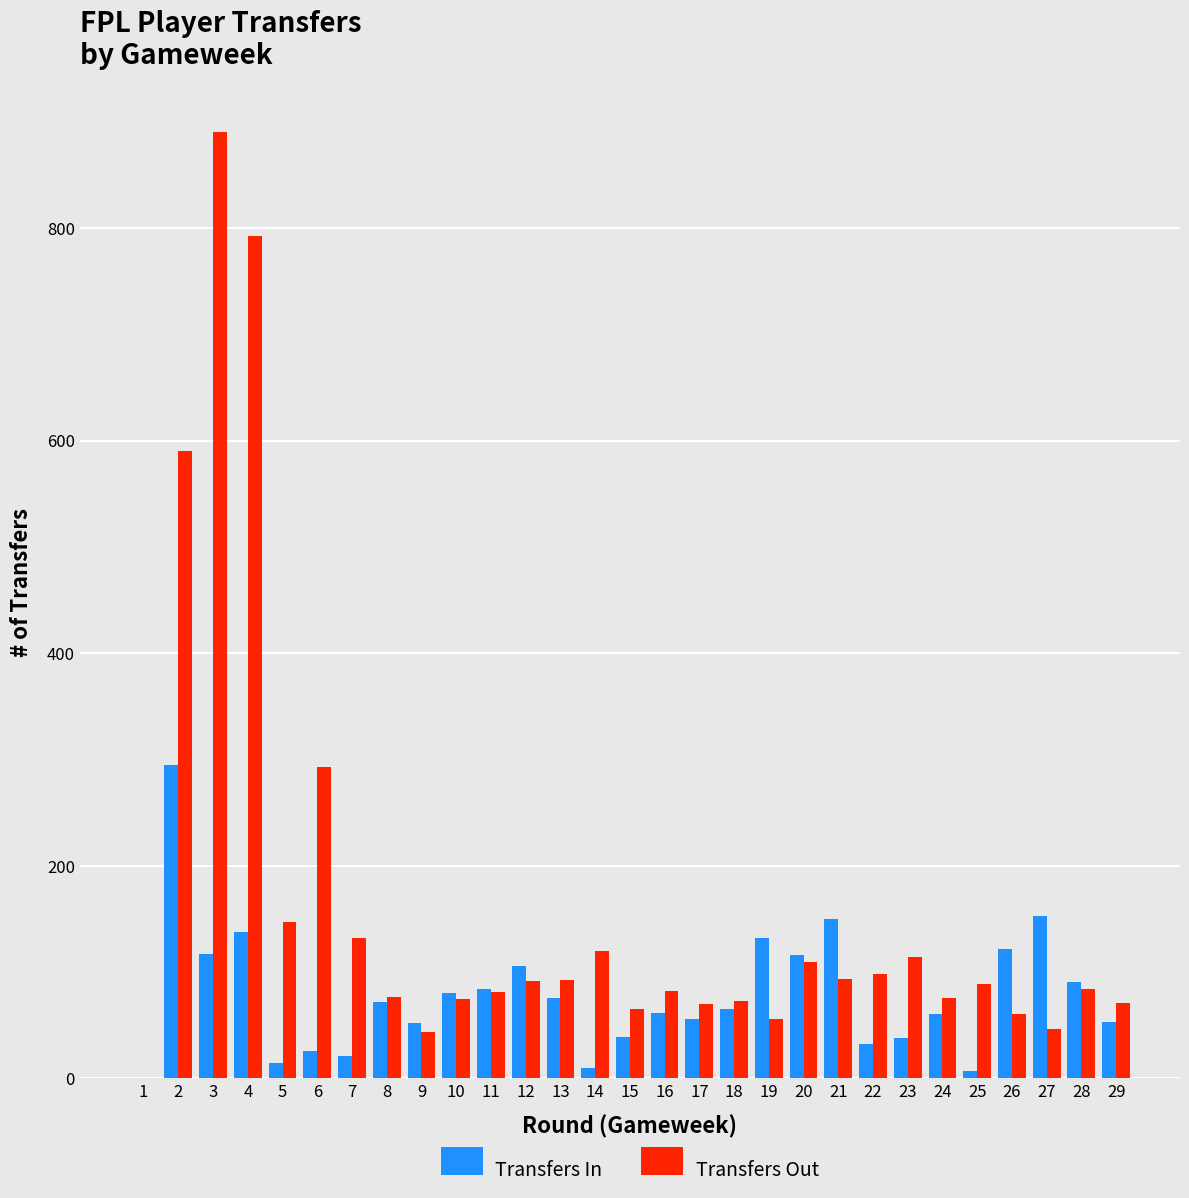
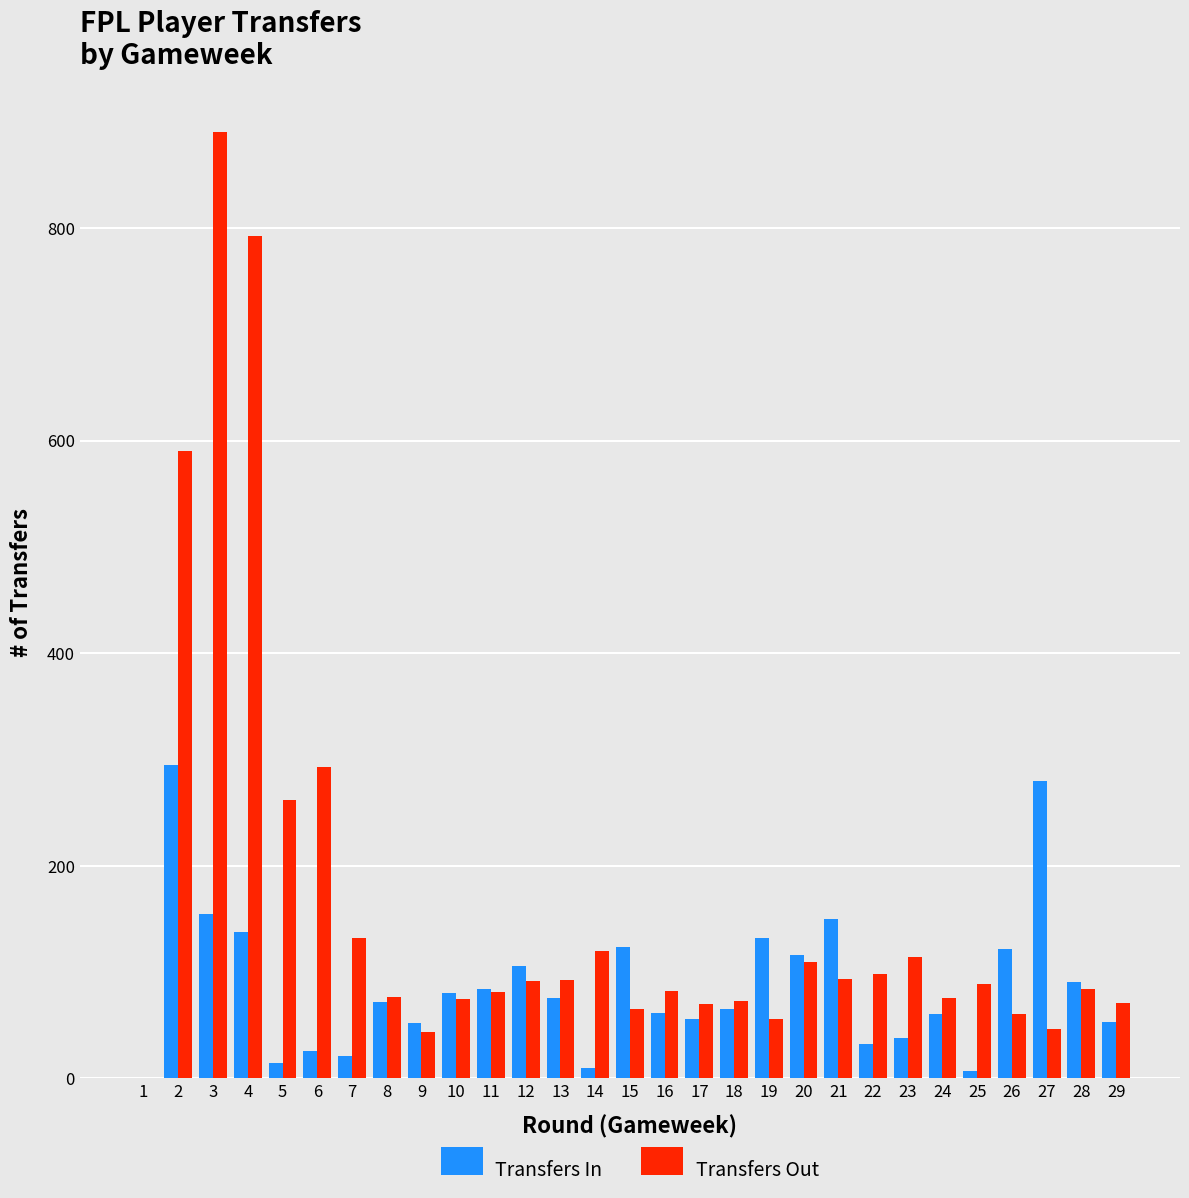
  {
    "Transfers In": {
      "1": 0,
      "2": 295,
-     "3": 117,
+     "3": 155,
      "4": 138,
      "5": 15,
      "6": 26,
      "7": 21,
      "8": 72,
      "9": 52,
      "10": 80,
      "11": 84,
      "12": 106,
      "13": 76,
      "14": 10,
-     "15": 39,
+     "15": 124,
      "16": 62,
      "17": 56,
      "18": 65,
      "19": 132,
      "20": 116,
      "21": 150,
      "22": 32,
      "23": 38,
      "24": 61,
      "25": 7,
      "26": 122,
-     "27": 153,
+     "27": 280,
      "28": 91,
      "29": 53
    },
    "Transfers Out": {
      "1": 0,
      "2": 590,
      "3": 890,
      "4": 792,
-     "5": 147,
+     "5": 262,
      "6": 293,
      "7": 132,
      "8": 77,
      "9": 44,
      "10": 75,
      "11": 81,
      "12": 92,
      "13": 93,
      "14": 120,
      "15": 65,
      "16": 82,
      "17": 70,
      "18": 73,
      "19": 56,
      "20": 110,
      "21": 94,
      "22": 98,
      "23": 114,
      "24": 76,
      "25": 89,
      "26": 61,
      "27": 47,
      "28": 84,
      "29": 71
    }
  }
